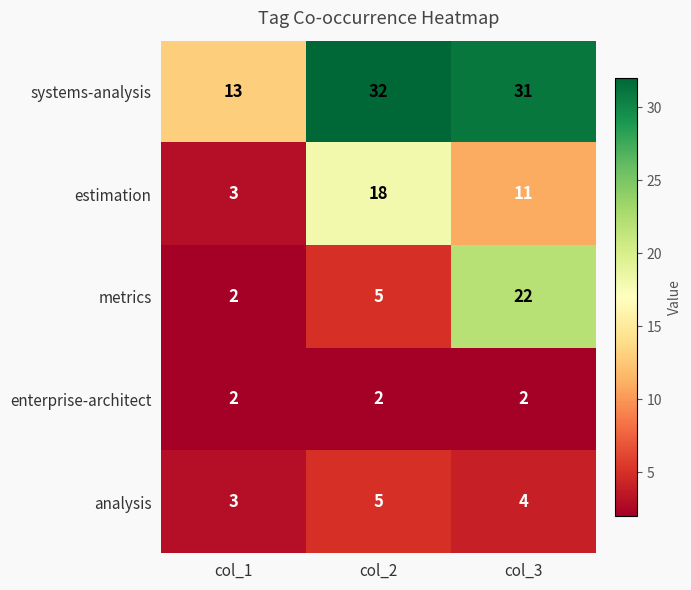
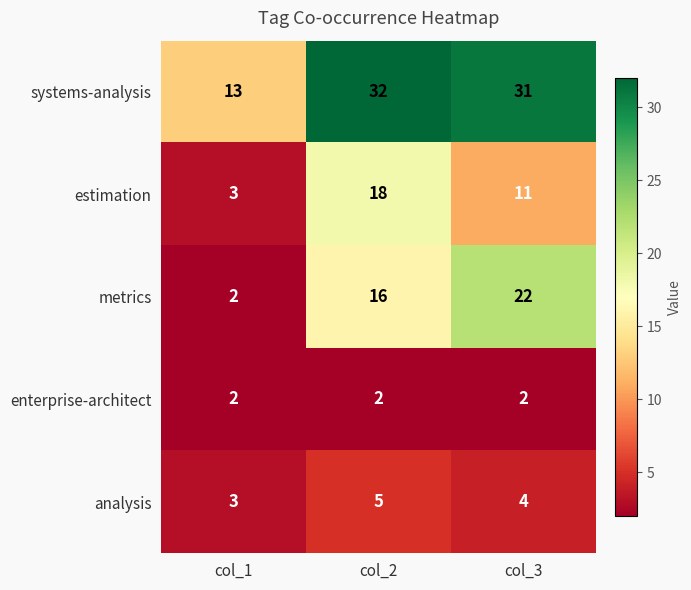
  {
    "systems-analysis": {
      "col_1": 13,
      "col_2": 32,
      "col_3": 31
    },
    "estimation": {
      "col_1": 3,
      "col_2": 18,
      "col_3": 11
    },
    "metrics": {
      "col_1": 2,
-     "col_2": 5,
+     "col_2": 16,
      "col_3": 22
    },
    "enterprise-architect": {
      "col_1": 2,
      "col_2": 2,
      "col_3": 2
    },
    "analysis": {
      "col_1": 3,
      "col_2": 5,
      "col_3": 4
    }
  }
